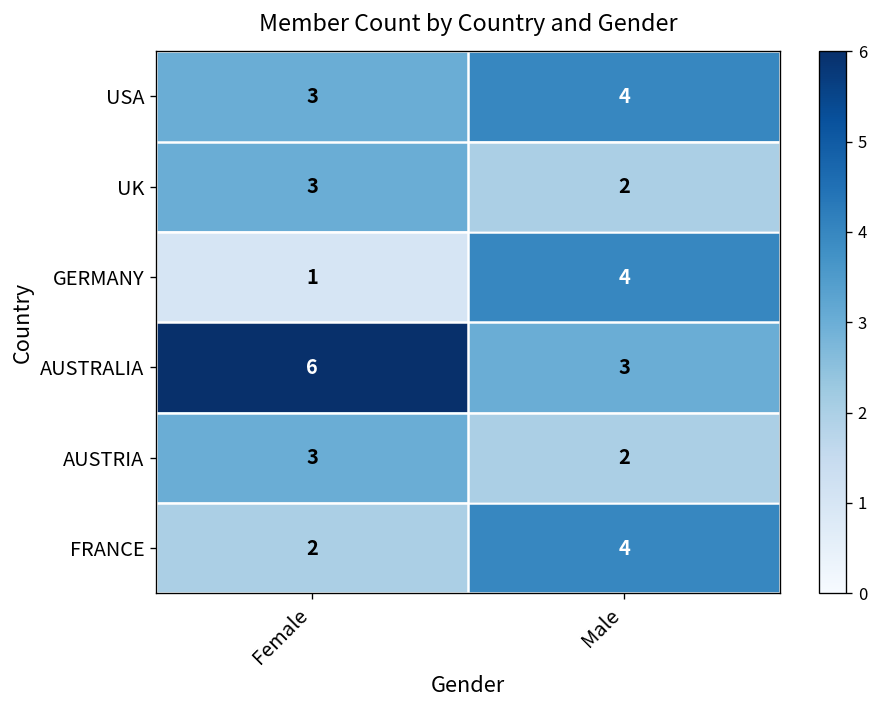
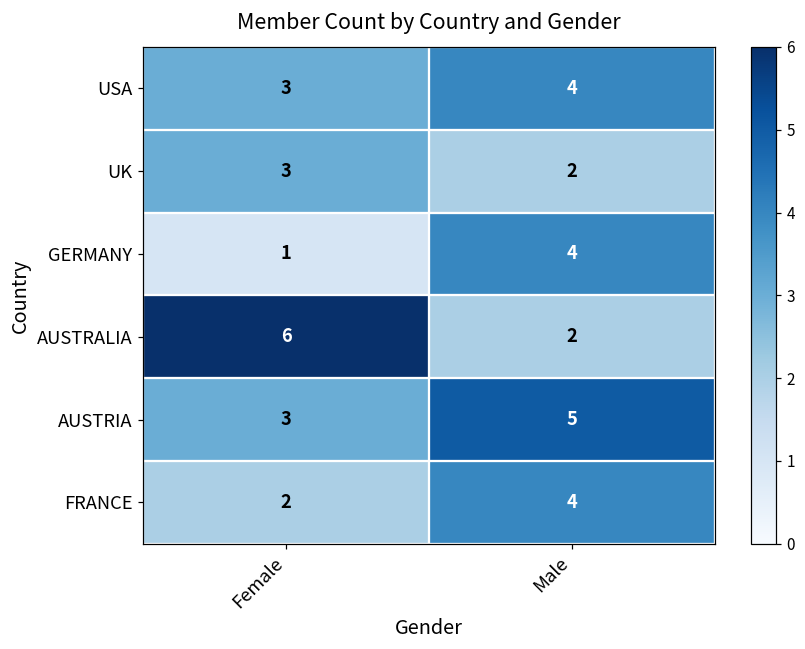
  {
    "USA": {
      "Female": 3,
      "Male": 4
    },
    "UK": {
      "Female": 3,
      "Male": 2
    },
    "GERMANY": {
      "Female": 1,
      "Male": 4
    },
    "AUSTRALIA": {
      "Female": 6,
-     "Male": 3
+     "Male": 2
    },
    "AUSTRIA": {
      "Female": 3,
-     "Male": 2
+     "Male": 5
    },
    "FRANCE": {
      "Female": 2,
      "Male": 4
    }
  }
